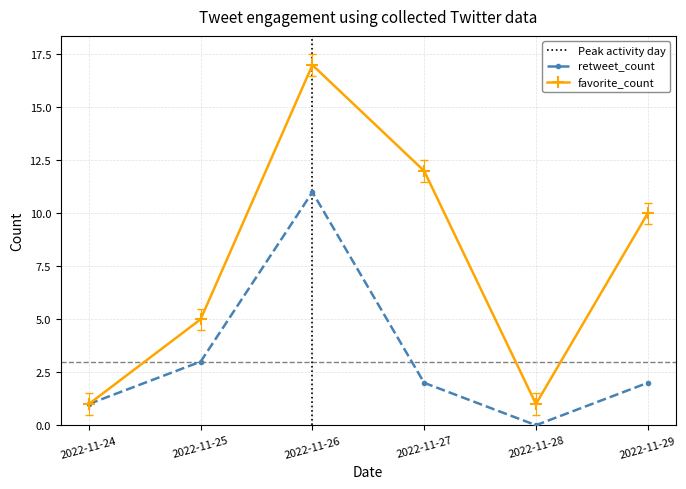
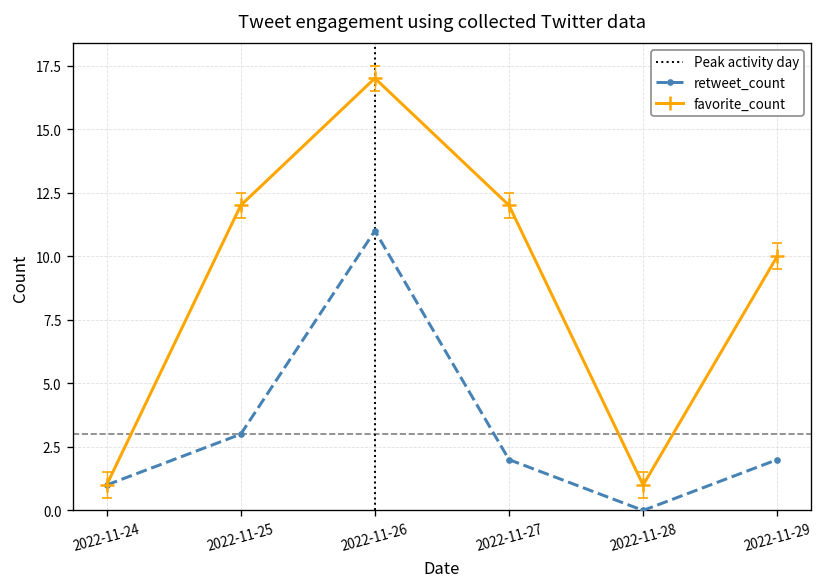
  {
    "favorite_count": {
-     "2022-11-25": 5,
+     "2022-11-25": 12,
      "2022-11-26": 17,
      "2022-11-27": 12,
      "2022-11-28": 1,
      "2022-11-29": 10
    }
  }
